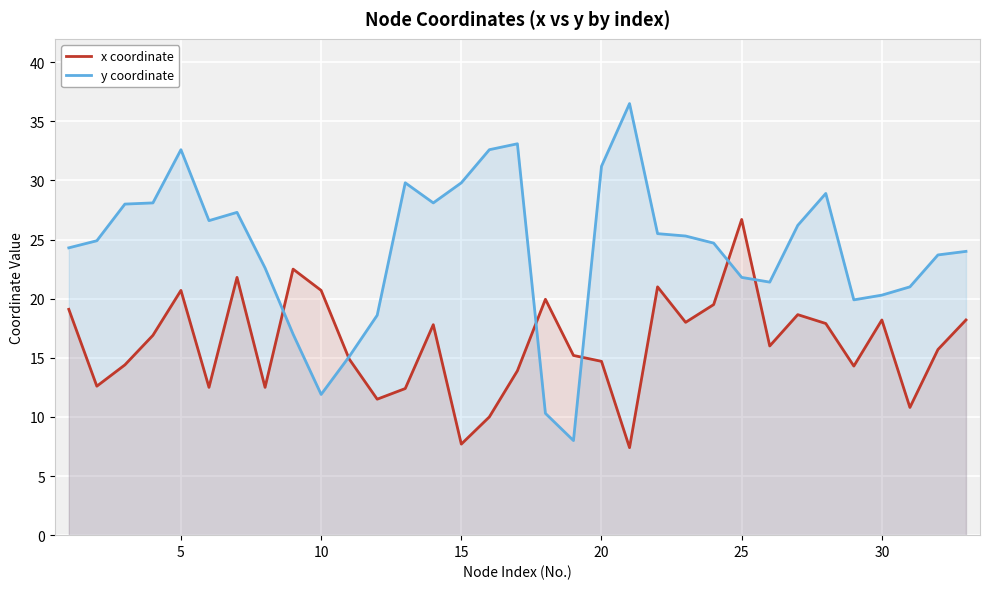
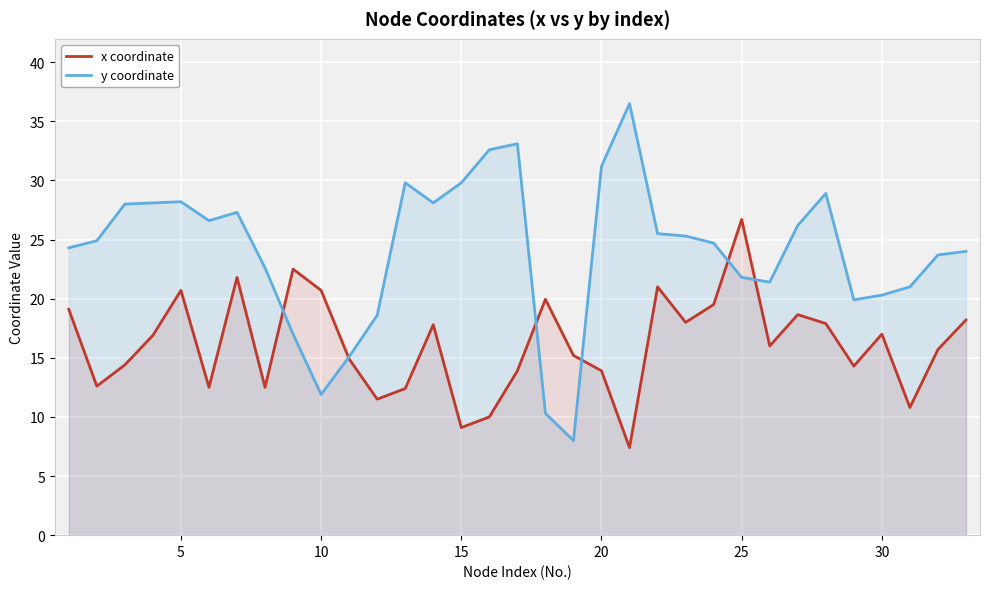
  {
    "x coordinate": {
      "5": 20.7,
      "10": 20.7,
-     "15": 7.7,
-     "20": 14.7,
+     "15": 9.1,
+     "20": 13.9,
      "25": 26.7,
-     "30": 18.2
+     "30": 17.0
    },
    "y coordinate": {
-     "5": 32.6,
+     "5": 28.2,
      "10": 11.9,
      "15": 29.8,
      "20": 31.2,
      "25": 21.8,
      "30": 20.3
    }
  }
